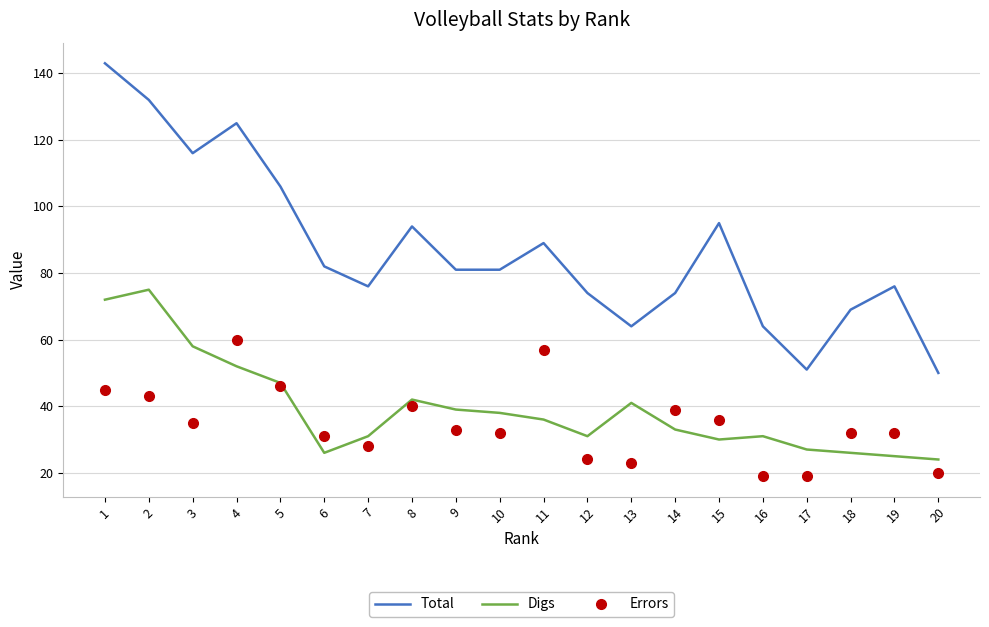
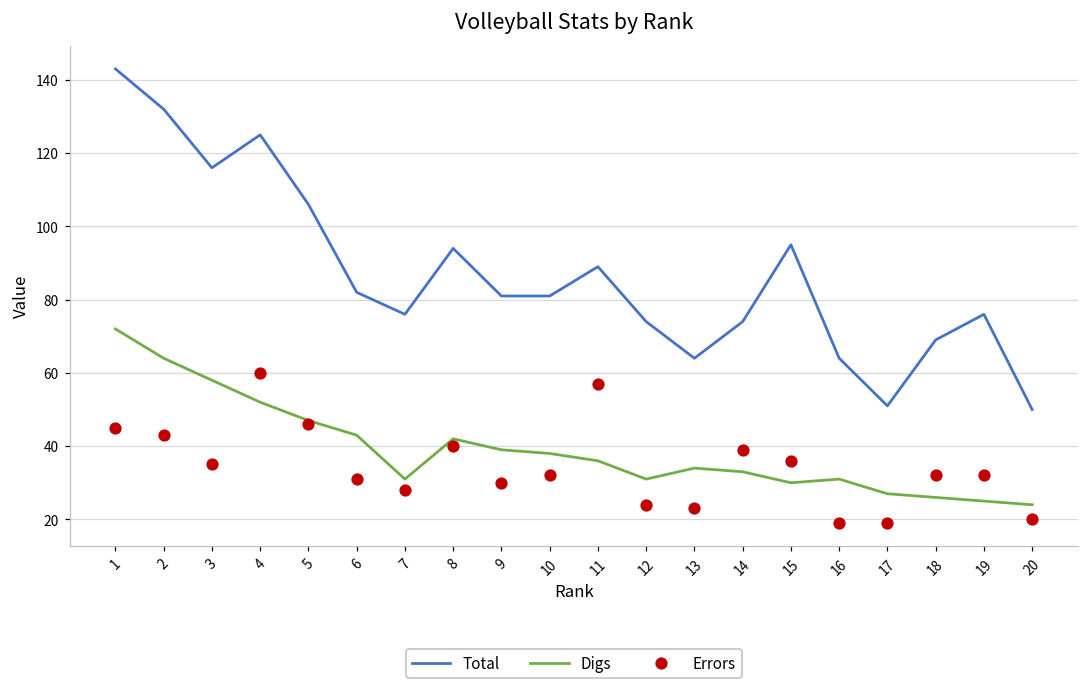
  {
    "Total": {
      "1": 143,
      "2": 132,
      "3": 116,
      "4": 125,
      "5": 106,
      "6": 82,
      "7": 76,
      "8": 94,
      "9": 81,
      "10": 81,
      "11": 89,
      "12": 74,
      "13": 64,
      "14": 74,
      "15": 95,
      "16": 64,
      "17": 51,
      "18": 69,
      "19": 76,
      "20": 50
    },
    "Digs": {
      "1": 72,
-     "2": 75,
+     "2": 64,
      "3": 58,
      "4": 52,
      "5": 47,
-     "6": 26,
+     "6": 43,
      "7": 31,
      "8": 42,
      "9": 39,
      "10": 38,
      "11": 36,
      "12": 31,
-     "13": 41,
+     "13": 34,
      "14": 33,
      "15": 30,
      "16": 31,
      "17": 27,
      "18": 26,
      "19": 25,
      "20": 24
    },
    "Errors": {
      "1": 45,
      "2": 43,
      "3": 35,
      "4": 60,
      "5": 46,
      "6": 31,
      "7": 28,
      "8": 40,
-     "9": 33,
+     "9": 30,
      "10": 32,
      "11": 57,
      "12": 24,
      "13": 23,
      "14": 39,
      "15": 36,
      "16": 19,
      "17": 19,
      "18": 32,
      "19": 32,
      "20": 20
    }
  }
